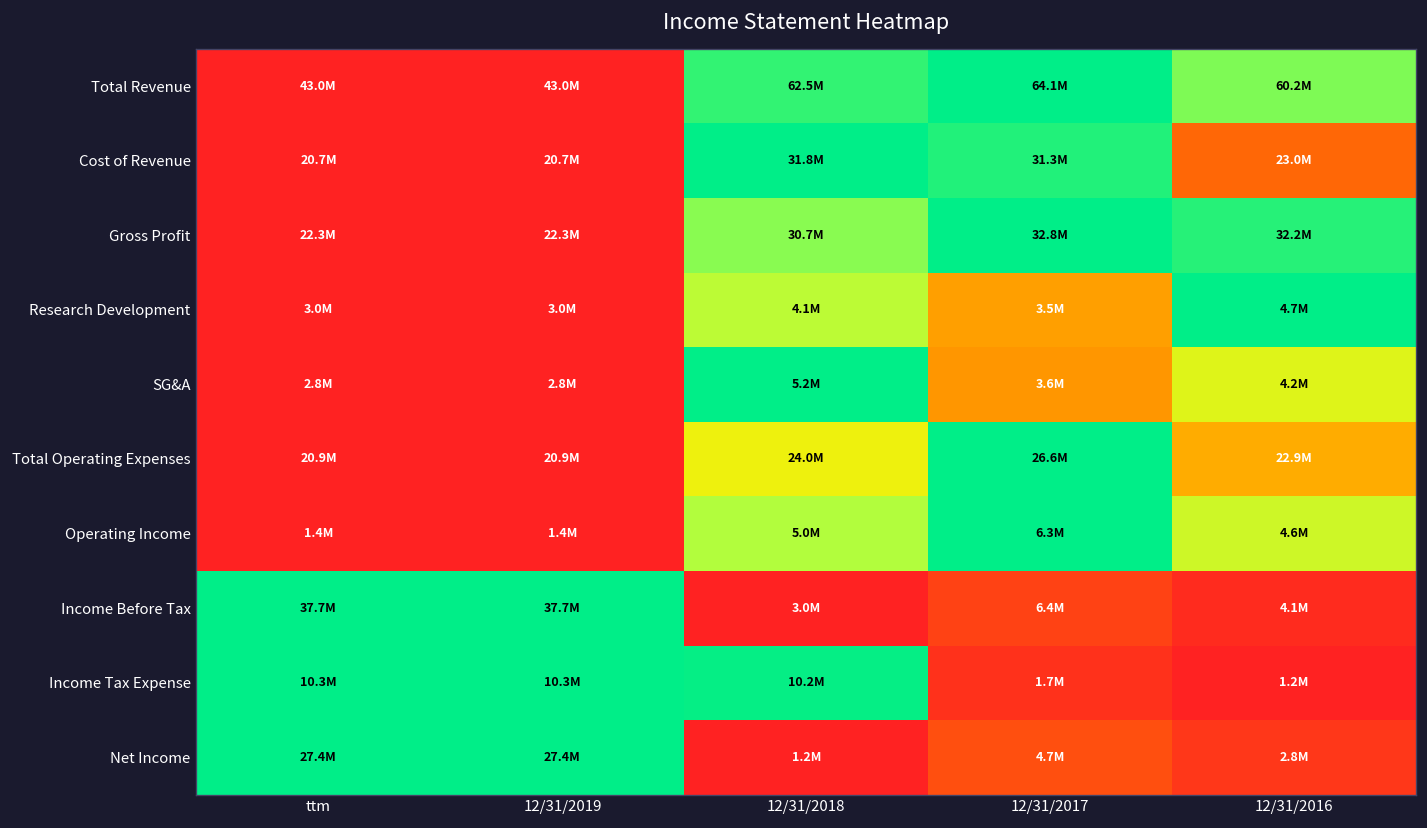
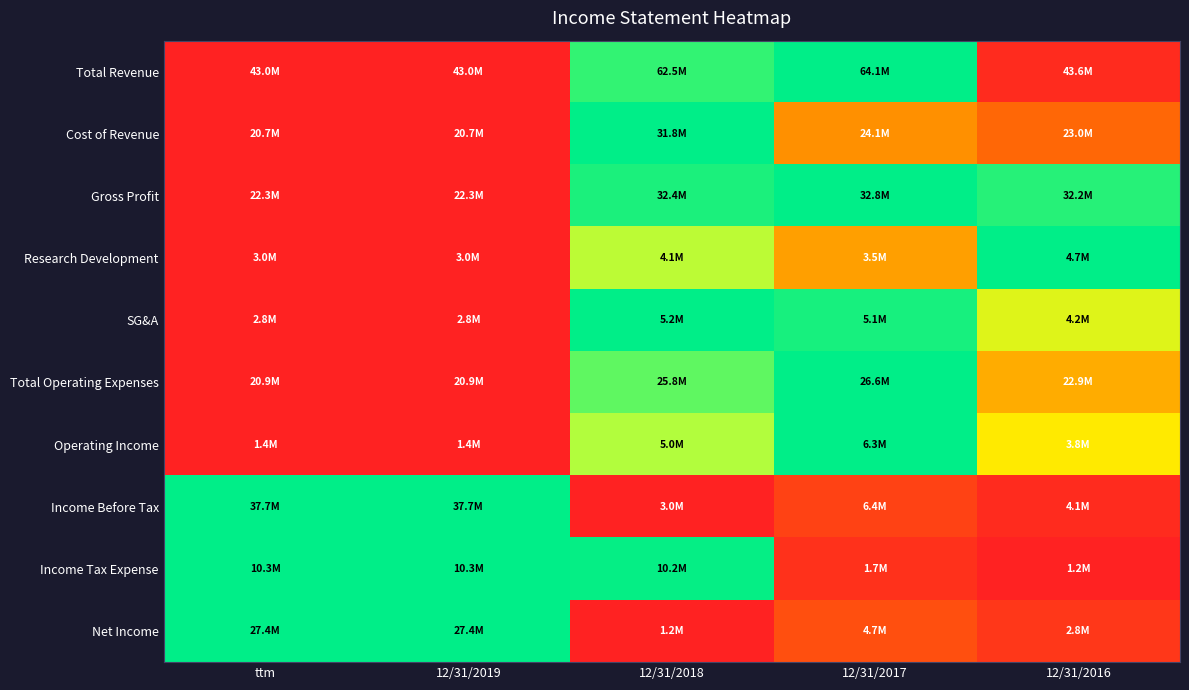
  {
    "Total Revenue": {
      "ttm": "43.0M",
      "12/31/2019": "43.0M",
      "12/31/2018": "62.5M",
      "12/31/2017": "64.1M",
-     "12/31/2016": "60.2M"
+     "12/31/2016": "43.6M"
    },
    "Cost of Revenue": {
      "ttm": "20.7M",
      "12/31/2019": "20.7M",
      "12/31/2018": "31.8M",
-     "12/31/2017": "31.3M",
+     "12/31/2017": "24.1M",
      "12/31/2016": "23.0M"
    },
    "Gross Profit": {
      "ttm": "22.3M",
      "12/31/2019": "22.3M",
-     "12/31/2018": "30.7M",
+     "12/31/2018": "32.4M",
      "12/31/2017": "32.8M",
      "12/31/2016": "32.2M"
    },
    "Research Development": {
      "ttm": "3.0M",
      "12/31/2019": "3.0M",
      "12/31/2018": "4.1M",
      "12/31/2017": "3.5M",
      "12/31/2016": "4.7M"
    },
    "SG&A": {
      "ttm": "2.8M",
      "12/31/2019": "2.8M",
      "12/31/2018": "5.2M",
-     "12/31/2017": "3.6M",
+     "12/31/2017": "5.1M",
      "12/31/2016": "4.2M"
    },
    "Total Operating Expenses": {
      "ttm": "20.9M",
      "12/31/2019": "20.9M",
-     "12/31/2018": "24.0M",
+     "12/31/2018": "25.8M",
      "12/31/2017": "26.6M",
      "12/31/2016": "22.9M"
    },
    "Operating Income": {
      "ttm": "1.4M",
      "12/31/2019": "1.4M",
      "12/31/2018": "5.0M",
      "12/31/2017": "6.3M",
-     "12/31/2016": "4.6M"
+     "12/31/2016": "3.8M"
    },
    "Income Before Tax": {
      "ttm": "37.7M",
      "12/31/2019": "37.7M",
      "12/31/2018": "3.0M",
      "12/31/2017": "6.4M",
      "12/31/2016": "4.1M"
    },
    "Income Tax Expense": {
      "ttm": "10.3M",
      "12/31/2019": "10.3M",
      "12/31/2018": "10.2M",
      "12/31/2017": "1.7M",
      "12/31/2016": "1.2M"
    },
    "Net Income": {
      "ttm": "27.4M",
      "12/31/2019": "27.4M",
      "12/31/2018": "1.2M",
      "12/31/2017": "4.7M",
      "12/31/2016": "2.8M"
    }
  }
